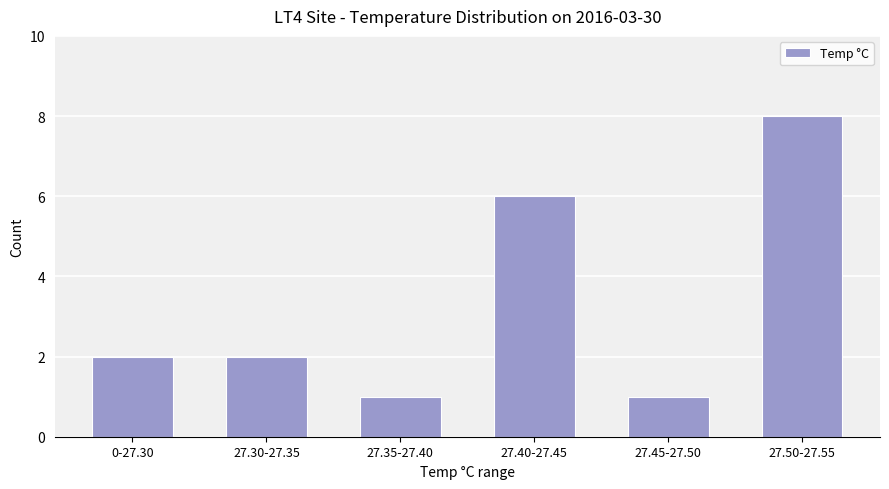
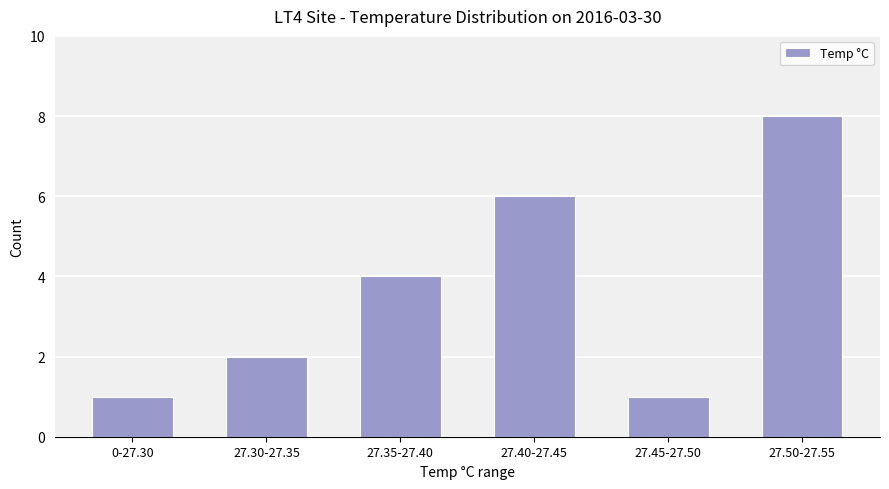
  {
-   "0-27.30": 2,
+   "0-27.30": 1,
    "27.30-27.35": 2,
-   "27.35-27.40": 1,
+   "27.35-27.40": 4,
    "27.40-27.45": 6,
    "27.45-27.50": 1,
    "27.50-27.55": 8
  }
